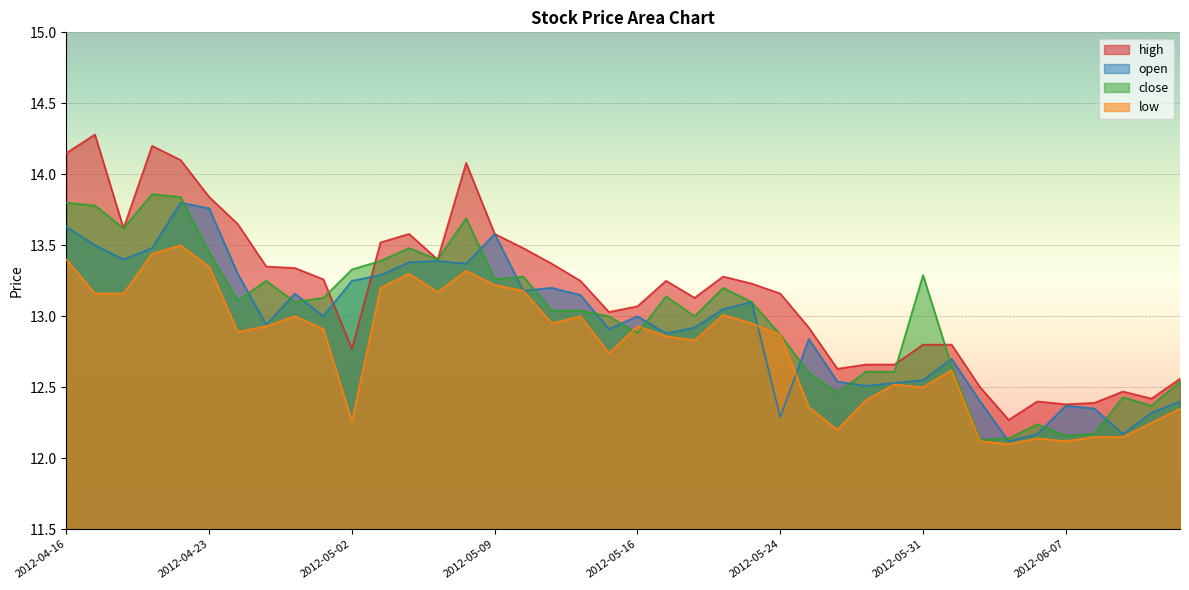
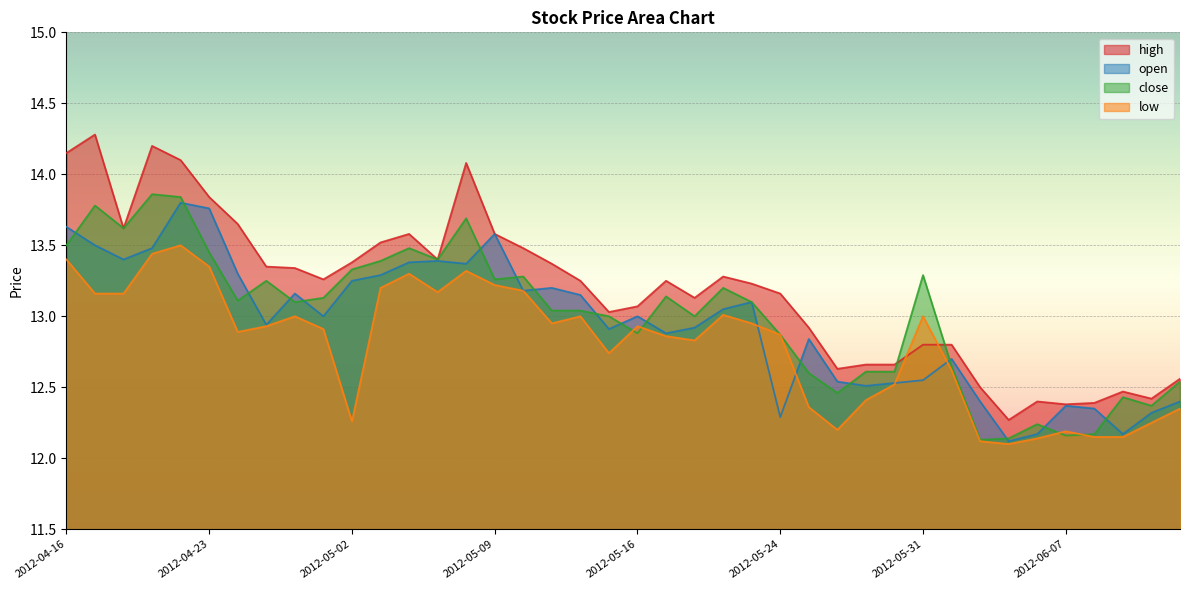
  {
    "high": {
      "2012-04-16": 14.15,
      "2012-04-23": 13.84,
-     "2012-05-02": 12.77,
+     "2012-05-02": 13.38,
      "2012-05-16": 13.07,
      "2012-05-24": 13.16,
      "2012-05-31": 12.80
    },
    "open": {
      "2012-04-16": 13.63,
      "2012-04-23": 13.76,
      "2012-05-02": 13.25,
      "2012-05-16": 13.00,
      "2012-05-24": 12.29,
      "2012-05-31": 12.55
    },
    "close": {
-     "2012-04-16": 13.8,
+     "2012-04-16": 13.5,
      "2012-04-23": 13.45,
      "2012-05-02": 13.33,
      "2012-05-09": 13.26,
      "2012-05-16": 12.88,
      "2012-05-31": 13.3,
      "2012-06-07": 12.16
    },
    "low": {
      "2012-04-16": 13.40,
      "2012-04-23": 13.35,
      "2012-05-02": 12.26,
      "2012-05-09": 13.22,
      "2012-05-16": 12.93,
-     "2012-05-31": 12.5,
-     "2012-06-07": 12.12
+     "2012-05-31": 13.0,
+     "2012-06-07": 12.19
    }
  }
